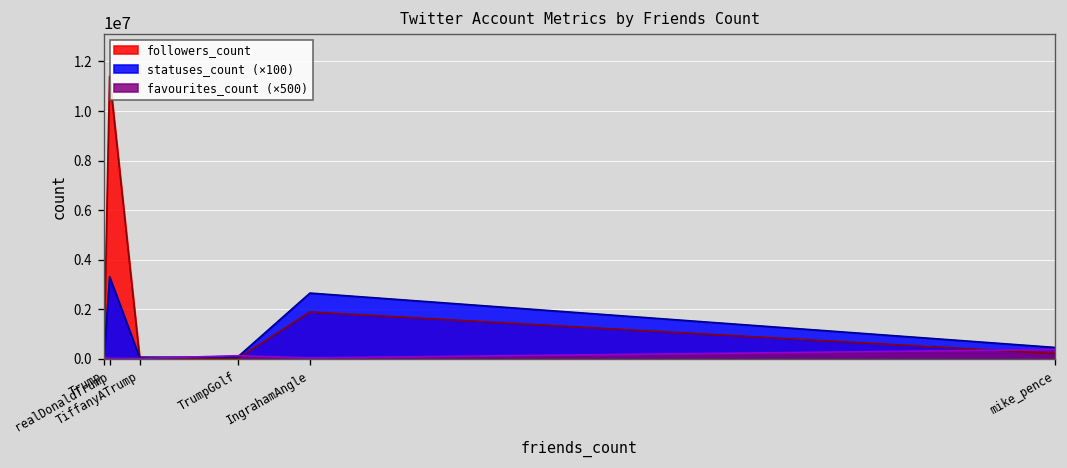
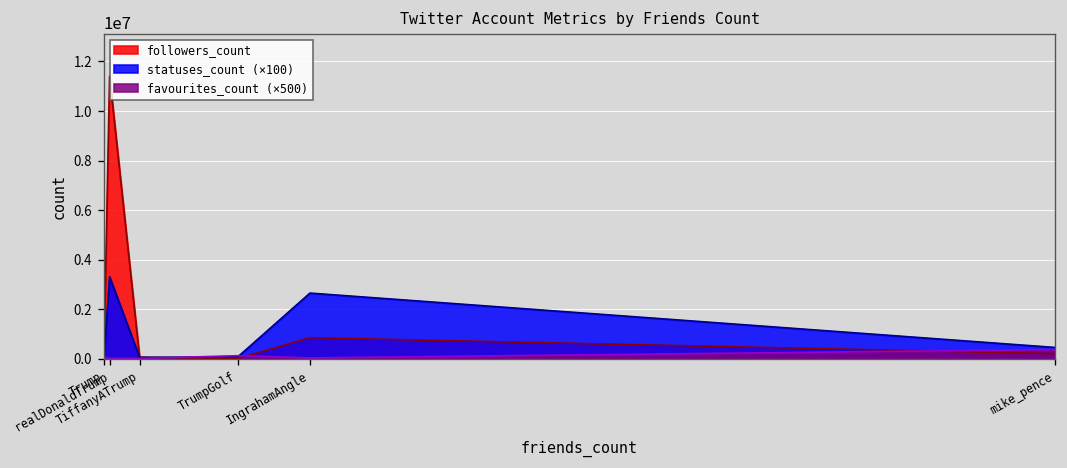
  {
    "followers_count": {
      "realDonaldTrump": 11400000,
-     "IngrahamAngle": 1900000,
+     "IngrahamAngle": 900000,
      "mike_pence": 200000
    },
    "statuses_count (×100)": {
      "realDonaldTrump": 3300000,
      "IngrahamAngle": 2700000
    },
    "favourites_count (×500)": {
      "realDonaldTrump": 0,
      "IngrahamAngle": 0
    }
  }
